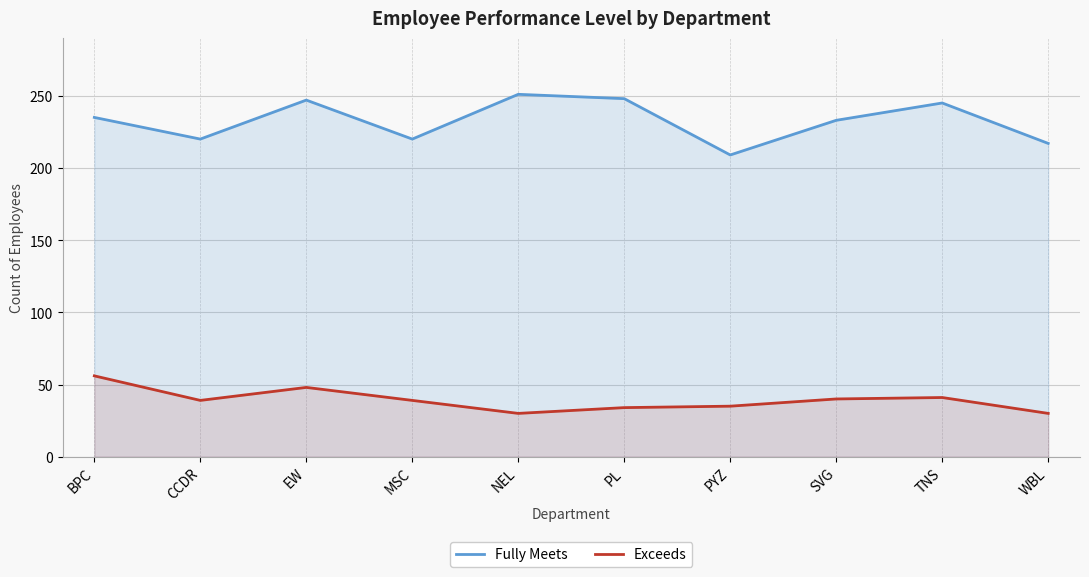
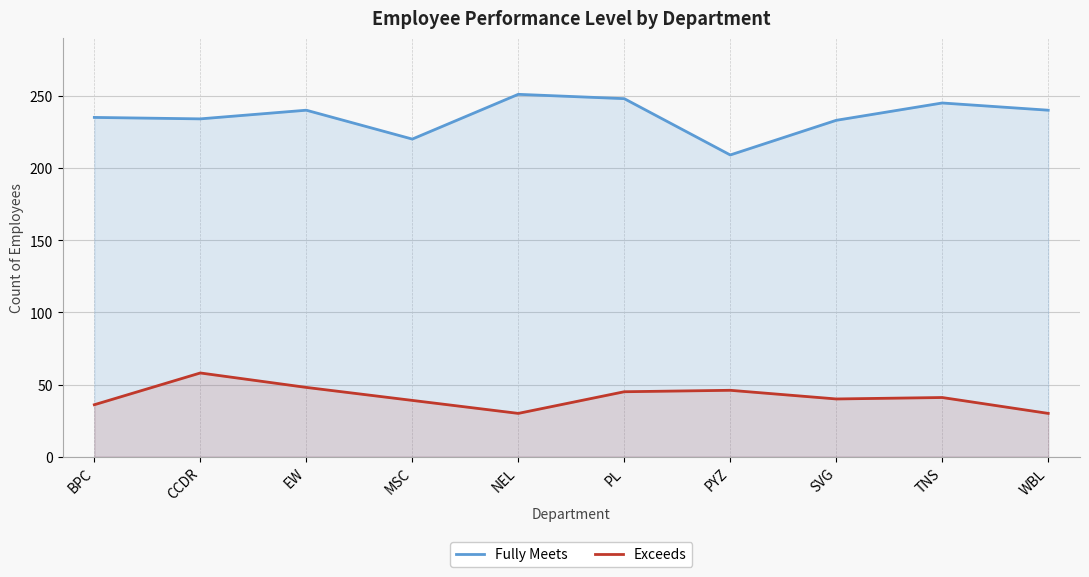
  {
    "Fully Meets": {
      "BPC": 235,
-     "CCDR": 220,
-     "EW": 247,
+     "CCDR": 234,
+     "EW": 240,
      "MSC": 220,
      "NEL": 251,
      "PL": 248,
      "PYZ": 209,
      "SVG": 233,
      "TNS": 245,
-     "WBL": 217
+     "WBL": 240
    },
    "Exceeds": {
-     "BPC": 56,
-     "CCDR": 39,
+     "BPC": 36,
+     "CCDR": 58,
      "EW": 48,
      "MSC": 39,
      "NEL": 30,
-     "PL": 34,
-     "PYZ": 35,
+     "PL": 45,
+     "PYZ": 46,
      "SVG": 40,
      "TNS": 41,
      "WBL": 30
    }
  }
